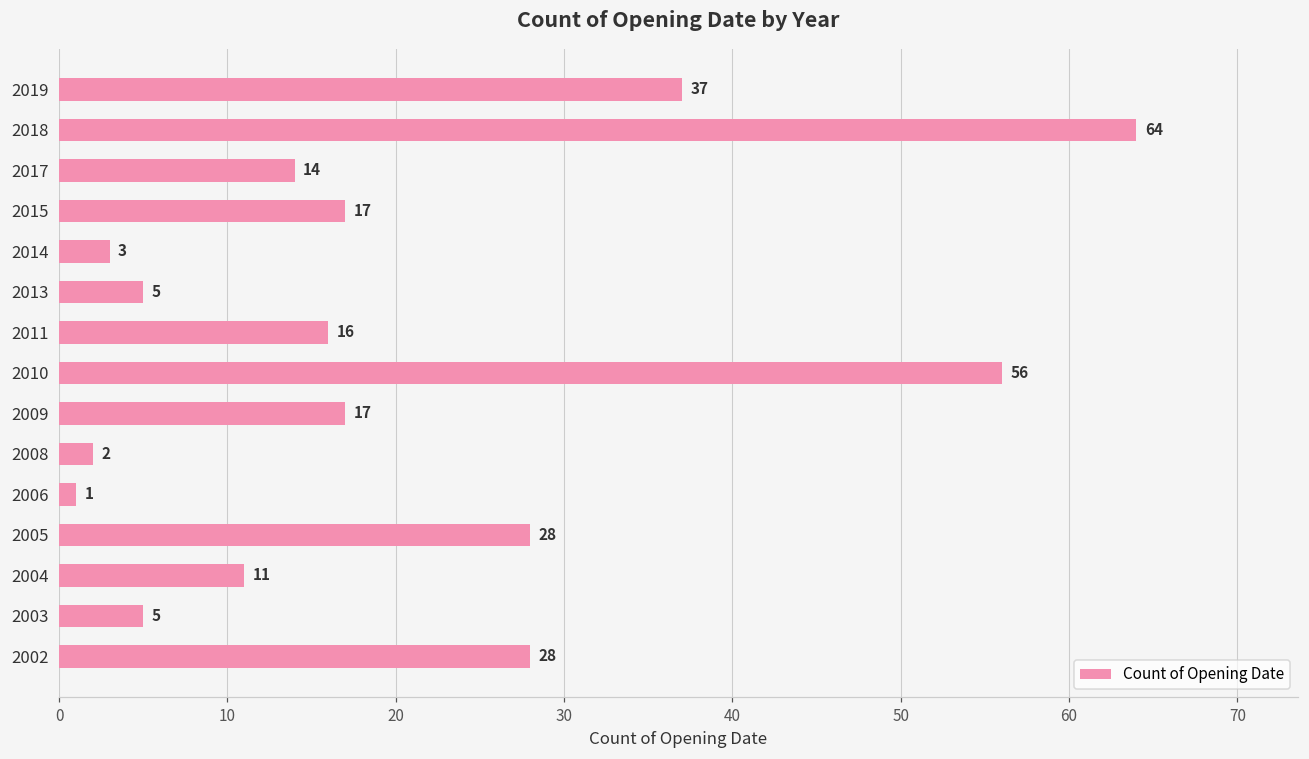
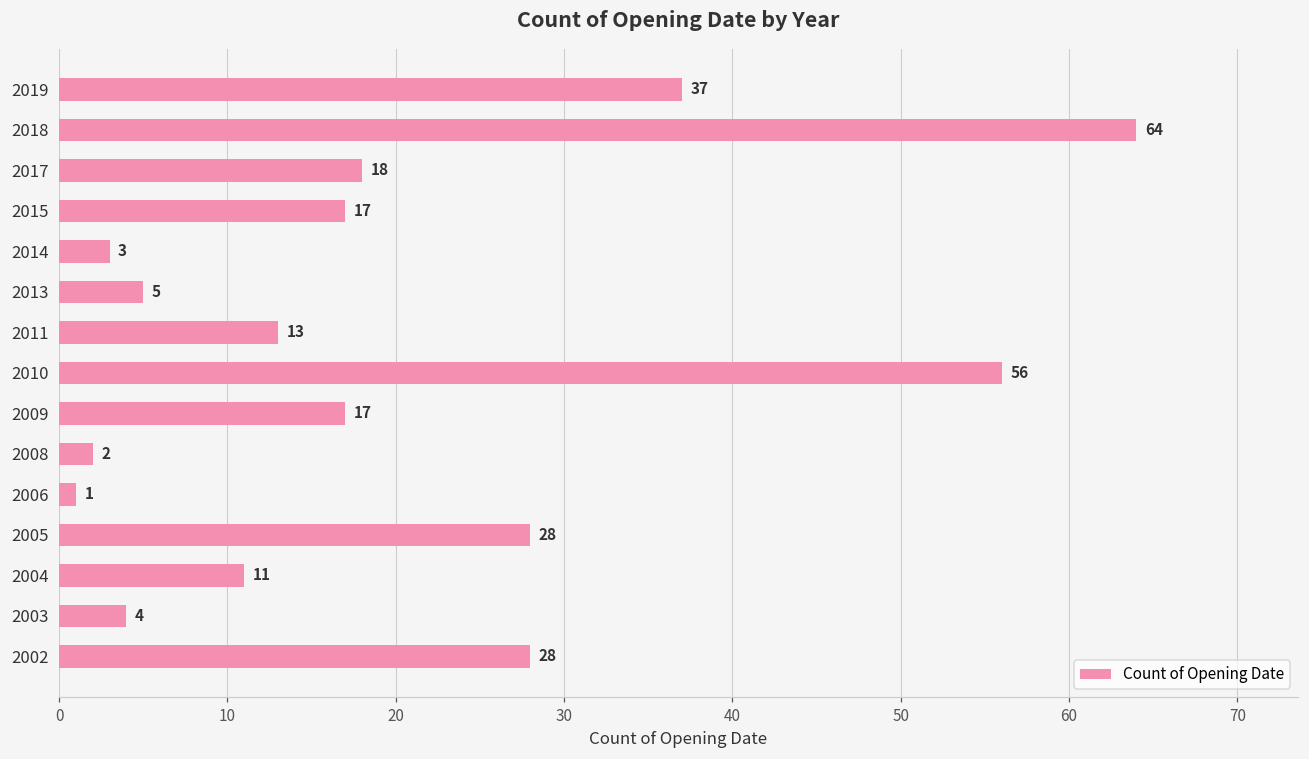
  {
    "2019": 37,
    "2018": 64,
-   "2017": 14,
+   "2017": 18,
    "2015": 17,
    "2014": 3,
    "2013": 5,
-   "2011": 16,
+   "2011": 13,
    "2010": 56,
    "2009": 17,
    "2008": 2,
    "2006": 1,
    "2005": 28,
    "2004": 11,
-   "2003": 5,
+   "2003": 4,
    "2002": 28
  }
